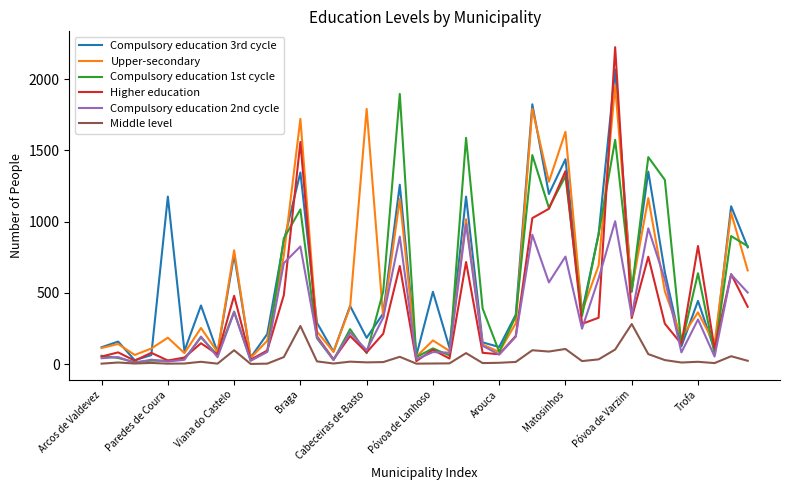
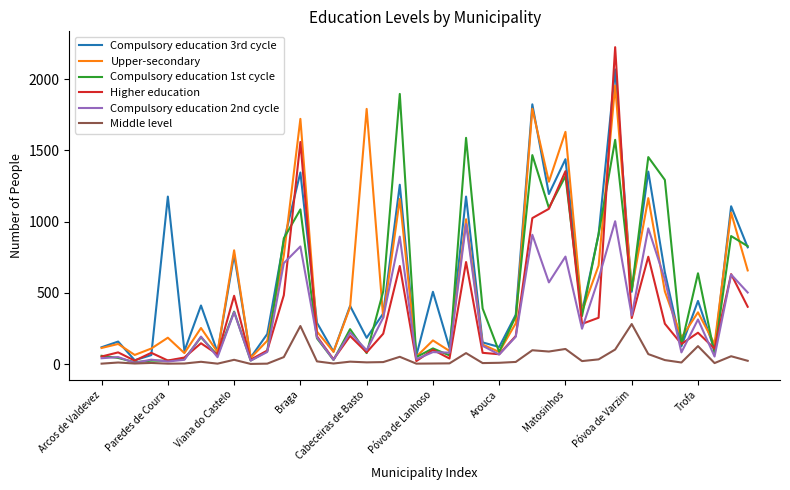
  {
    "Compulsory education 3rd cycle": {
      "Paredes de Coura": 1180,
      "Viana do Castelo": 770,
      "Braga": 1350,
      "Cabeceiras de Basto": 190,
      "Póvoa de Lanhoso": 510,
      "Arouca": 120,
      "Matosinhos": 1440,
      "Trofa": 440
    },
    "Upper-secondary": {
      "Paredes de Coura": 190,
      "Viana do Castelo": 800,
      "Braga": 1720,
      "Cabeceiras de Basto": 1790,
      "Póvoa de Lanhoso": 170,
      "Matosinhos": 1630,
      "Trofa": 360
    },
    "Compulsory education 1st cycle": {
      "Braga": 1090,
      "Matosinhos": 1320,
      "Trofa": 640
    },
    "Higher education": {
      "Viana do Castelo": 480,
      "Braga": 1560,
      "Matosinhos": 1350,
-     "Trofa": 830
+     "Trofa": 220
    },
    "Compulsory education 2nd cycle": {
      "Braga": 830,
      "Matosinhos": 760,
      "Trofa": 310
    },
    "Middle level": {
      "Arcos de Valdevez": 0,
-     "Viana do Castelo": 100,
+     "Viana do Castelo": 30,
      "Braga": 270,
      "Cabeceiras de Basto": 10,
      "Póvoa de Lanhoso": 10,
      "Arouca": 10,
      "Matosinhos": 110,
      "Póvoa de Varzim": 280,
-     "Trofa": 20
+     "Trofa": 130
    }
  }
